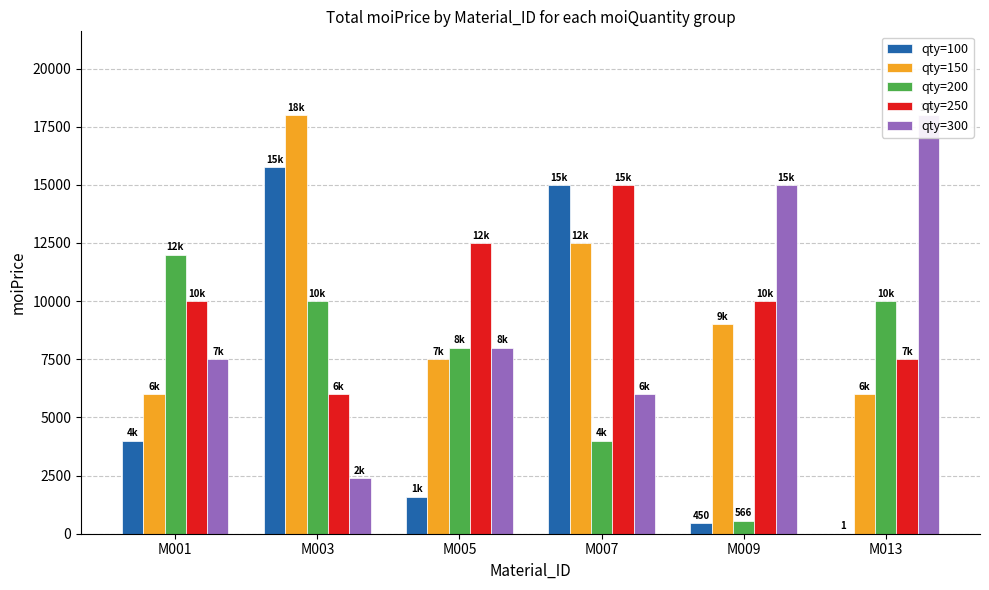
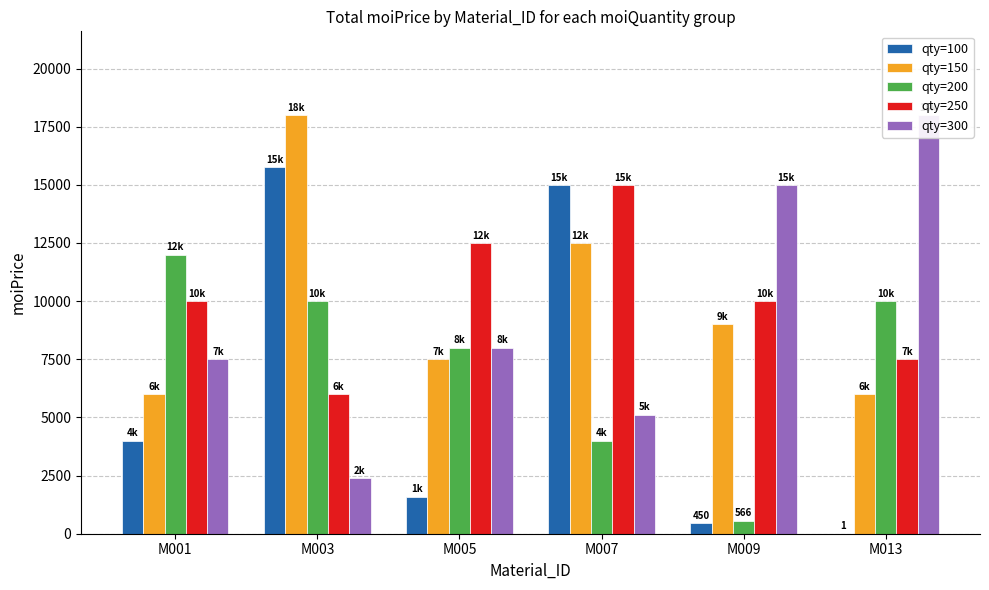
  {
    "qty=100": {
      "M001": "4k",
      "M007": "15k",
      "M009": "450",
      "M013": "1"
    },
    "qty=150": {
      "M001": "6k",
      "M003": "18k",
      "M005": "7k",
      "M007": "12k",
      "M009": "9k",
      "M013": "6k"
    },
    "qty=200": {
      "M001": "12k",
      "M003": "10k",
      "M005": "8k",
      "M007": "4k",
      "M009": "566",
      "M013": "10k"
    },
    "qty=250": {
      "M001": "10k",
      "M003": "6k",
      "M005": "12k",
      "M007": "15k",
      "M009": "10k",
      "M013": "7k"
    },
    "qty=300": {
      "M001": "7k",
      "M003": "2k",
      "M005": "8k",
-     "M007": "6k",
+     "M007": "5k",
      "M009": "15k"
    }
  }
